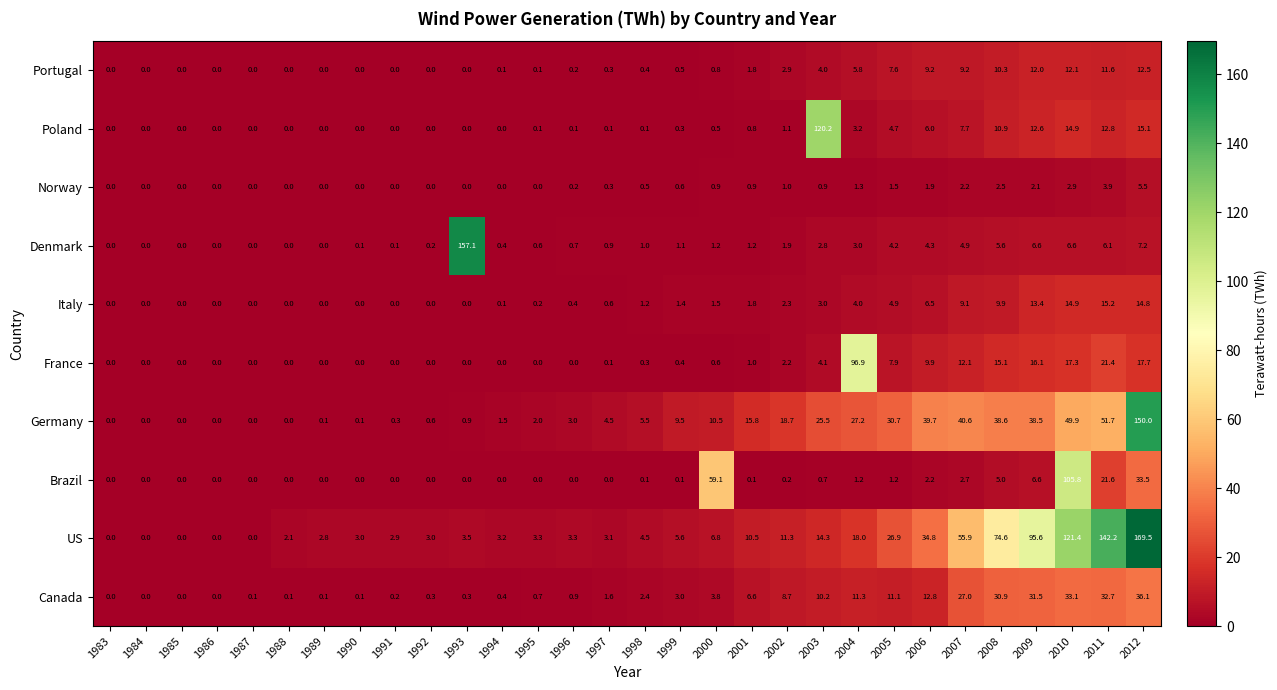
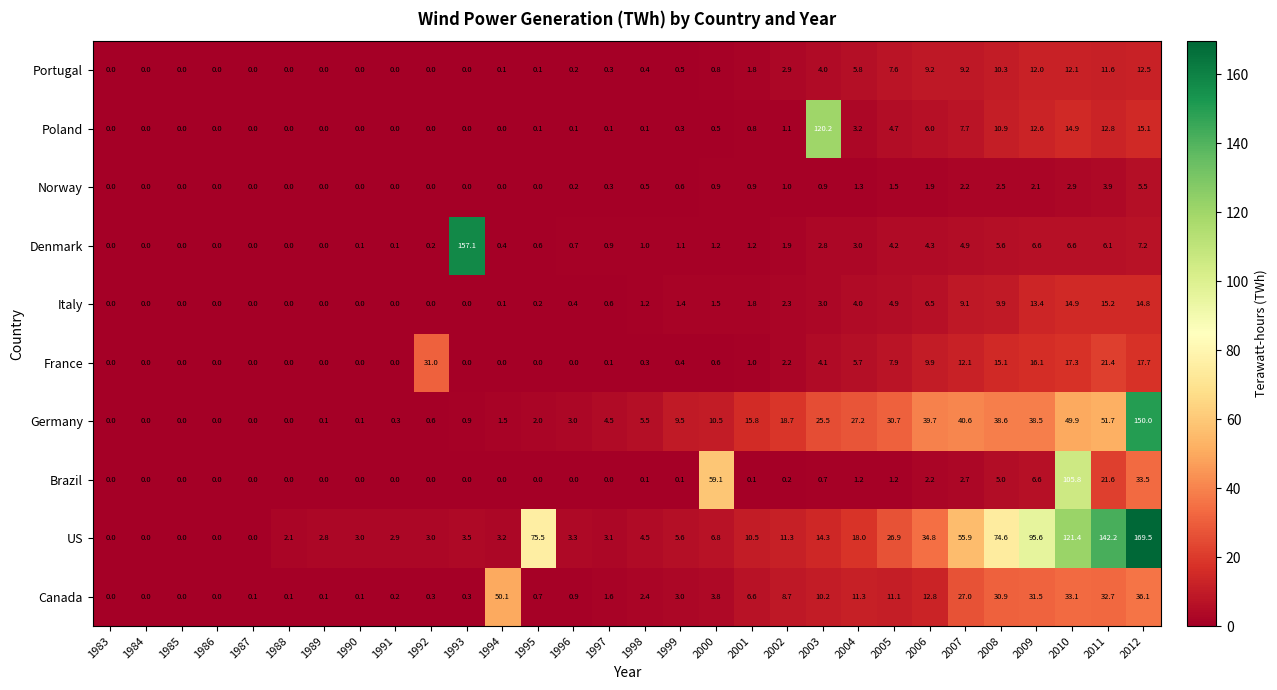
  {
    "France": {
      "1983": 0.0,
      "1984": 0.0,
      "1985": 0.0,
      "1986": 0.0,
      "1987": 0.0,
      "1988": 0.0,
      "1989": 0.0,
      "1990": 0.0,
      "1991": 0.0,
-     "1992": 0.0,
+     "1992": 31.0,
      "1993": 0.0,
      "1994": 0.0,
      "1995": 0.0,
      "1996": 0.0,
      "1997": 0.1,
      "1998": 0.3,
      "1999": 0.4,
      "2000": 0.6,
      "2001": 1.0,
      "2002": 2.2,
      "2003": 4.1,
-     "2004": 96.9,
+     "2004": 5.7,
      "2005": 7.9,
      "2006": 9.9,
      "2007": 12.1,
      "2008": 15.1,
      "2009": 16.1,
      "2010": 17.3,
      "2011": 21.4,
      "2012": 17.7
    },
    "US": {
      "1983": 0.0,
      "1984": 0.0,
      "1985": 0.0,
      "1986": 0.0,
      "1987": 0.0,
      "1988": 2.1,
      "1989": 2.8,
      "1990": 3.0,
      "1991": 2.9,
      "1992": 3.0,
      "1993": 3.5,
      "1994": 3.2,
-     "1995": 3.3,
+     "1995": 75.5,
      "1996": 3.3,
      "1997": 3.1,
      "1998": 4.5,
      "1999": 5.6,
      "2000": 6.8,
      "2001": 10.5,
      "2002": 11.3,
      "2003": 14.3,
      "2004": 18.0,
      "2005": 26.9,
      "2006": 34.8,
      "2007": 55.9,
      "2008": 74.6,
      "2009": 95.6,
      "2010": 121.4,
      "2011": 142.2,
      "2012": 169.5
    },
    "Canada": {
      "1983": 0.0,
      "1984": 0.0,
      "1985": 0.0,
      "1986": 0.0,
      "1987": 0.1,
      "1988": 0.1,
      "1989": 0.1,
      "1990": 0.1,
      "1991": 0.2,
      "1992": 0.3,
      "1993": 0.3,
-     "1994": 0.4,
+     "1994": 50.1,
      "1995": 0.7,
      "1996": 0.9,
      "1997": 1.6,
      "1998": 2.4,
      "1999": 3.0,
      "2000": 3.8,
      "2001": 6.6,
      "2002": 8.7,
      "2003": 10.2,
      "2004": 11.3,
      "2005": 11.1,
      "2006": 12.8,
      "2007": 27.0,
      "2008": 30.9,
      "2009": 31.5,
      "2010": 33.1,
      "2011": 32.7,
      "2012": 36.1
    }
  }
